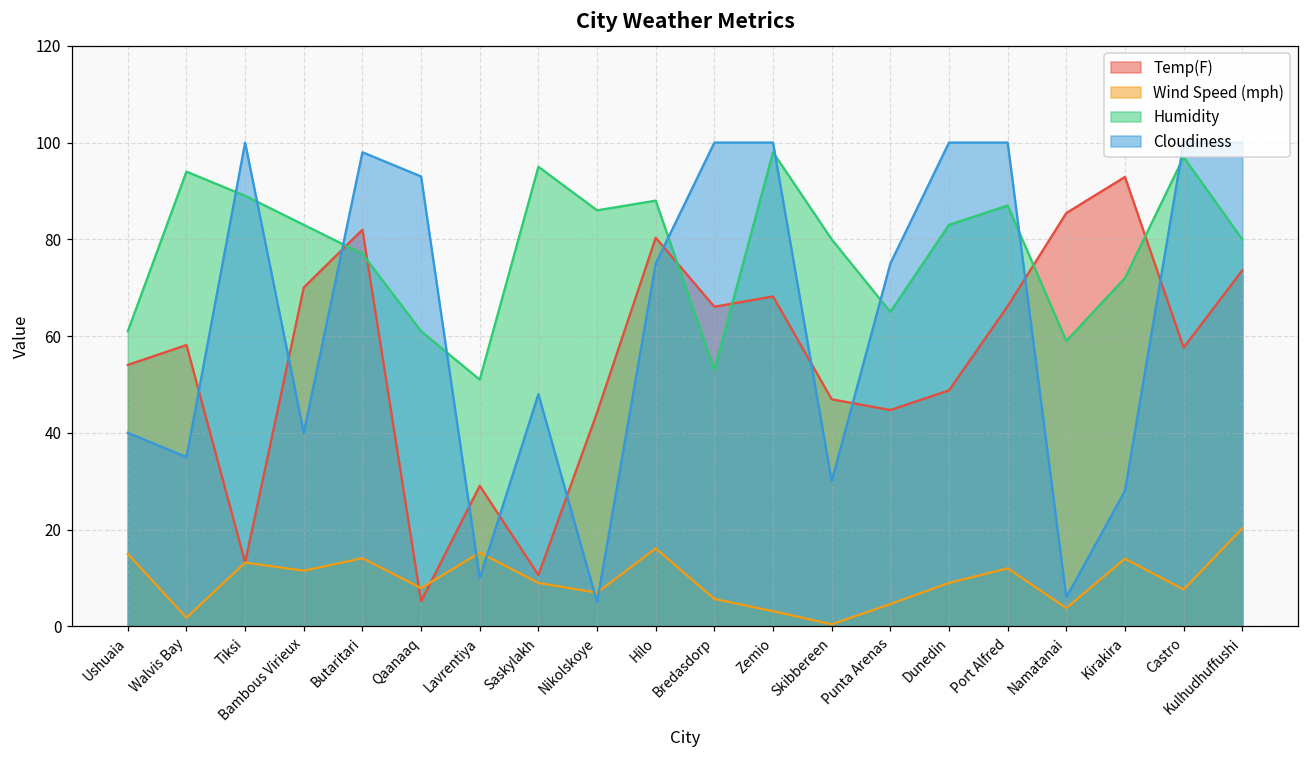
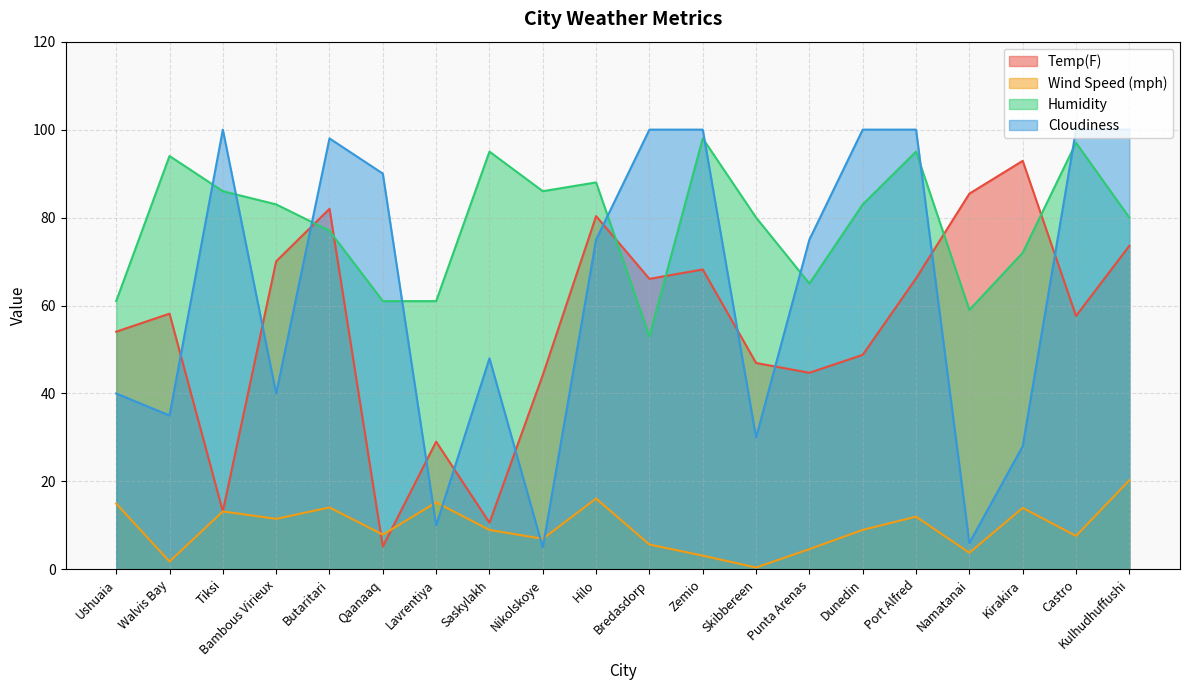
  {
    "Temp(F)": {
      "Ushuaia": 54,
      "Walvis Bay": 58,
      "Bambous Virieux": 70,
      "Butaritari": 82,
      "Qaanaaq": 5,
      "Lavrentiya": 29,
      "Saskylakh": 11,
      "Nikolskoye": 44,
      "Hilo": 80,
      "Bredasdorp": 66,
      "Zemio": 68,
      "Skibbereen": 47,
      "Punta Arenas": 45,
      "Dunedin": 49,
      "Port Alfred": 66,
      "Namatanai": 85,
      "Kirakira": 93,
      "Castro": 58,
      "Kulhudhuffushi": 74
    },
    "Wind Speed (mph)": {
      "Ushuaia": 15,
      "Walvis Bay": 2,
      "Bambous Virieux": 12,
      "Butaritari": 14,
      "Qaanaaq": 8,
      "Lavrentiya": 15,
      "Saskylakh": 9,
      "Nikolskoye": 7,
      "Hilo": 16,
      "Bredasdorp": 6,
      "Zemio": 3,
      "Skibbereen": 0,
      "Punta Arenas": 5,
      "Dunedin": 9,
      "Port Alfred": 12,
      "Namatanai": 4,
      "Kirakira": 14,
      "Castro": 8,
      "Kulhudhuffushi": 20
    },
    "Humidity": {
      "Ushuaia": 61,
      "Walvis Bay": 94,
-     "Tiksi": 89,
+     "Tiksi": 86,
      "Bambous Virieux": 83,
      "Butaritari": 77,
      "Qaanaaq": 61,
-     "Lavrentiya": 51,
+     "Lavrentiya": 61,
      "Saskylakh": 95,
      "Nikolskoye": 86,
      "Hilo": 88,
      "Bredasdorp": 53,
      "Zemio": 98,
      "Skibbereen": 80,
      "Punta Arenas": 65,
      "Dunedin": 83,
-     "Port Alfred": 87,
+     "Port Alfred": 95,
      "Namatanai": 59,
      "Kirakira": 72,
      "Castro": 97,
      "Kulhudhuffushi": 80
    },
    "Cloudiness": {
      "Ushuaia": 40,
      "Walvis Bay": 35,
      "Tiksi": 100,
      "Bambous Virieux": 40,
      "Butaritari": 98,
-     "Qaanaaq": 93,
+     "Qaanaaq": 90,
      "Lavrentiya": 10,
      "Saskylakh": 48,
      "Nikolskoye": 5,
      "Hilo": 75,
      "Bredasdorp": 100,
      "Zemio": 100,
      "Skibbereen": 30,
      "Punta Arenas": 75,
      "Dunedin": 100,
      "Port Alfred": 100,
      "Namatanai": 6,
      "Kirakira": 28
    }
  }
